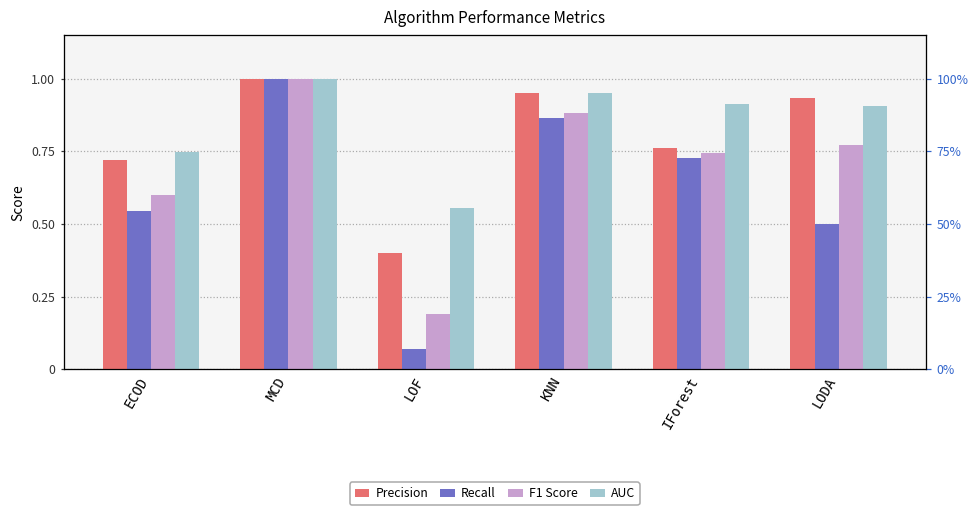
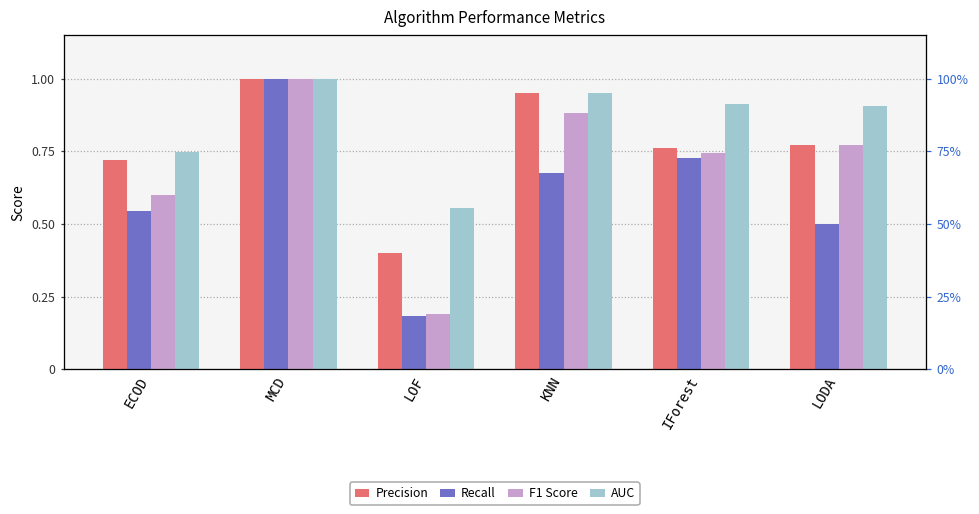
  {
    "Precision": {
      "ECOD": 0.72,
      "MCD": 1.00,
      "LOF": 0.40,
      "KNN": 0.95,
      "IForest": 0.76,
-     "LODA": 0.93
+     "LODA": 0.77
    },
    "Recall": {
      "ECOD": 0.55,
      "MCD": 1.00,
-     "LOF": 0.07,
-     "KNN": 0.86,
+     "LOF": 0.18,
+     "KNN": 0.68,
      "IForest": 0.73,
      "LODA": 0.50
    }
  }
